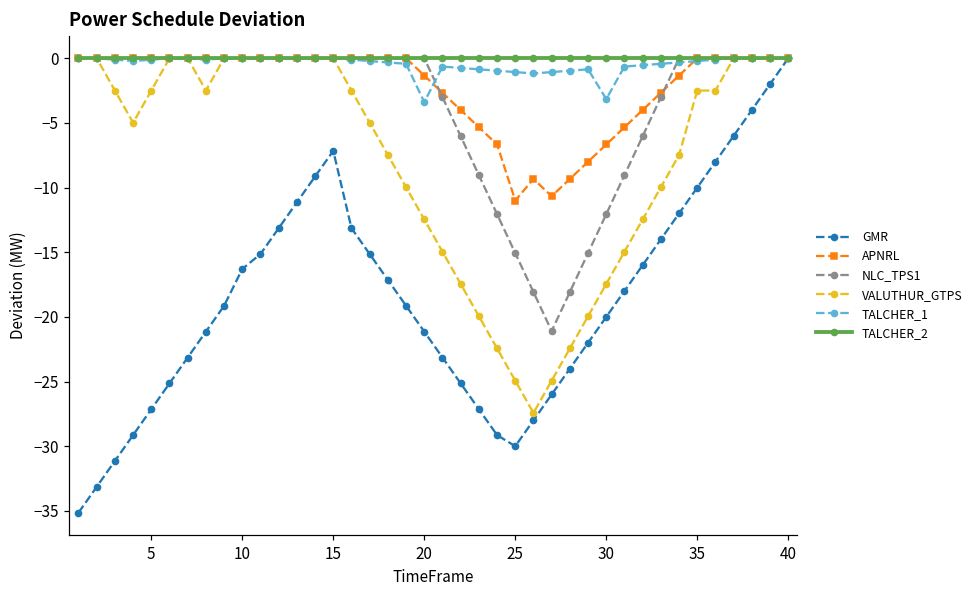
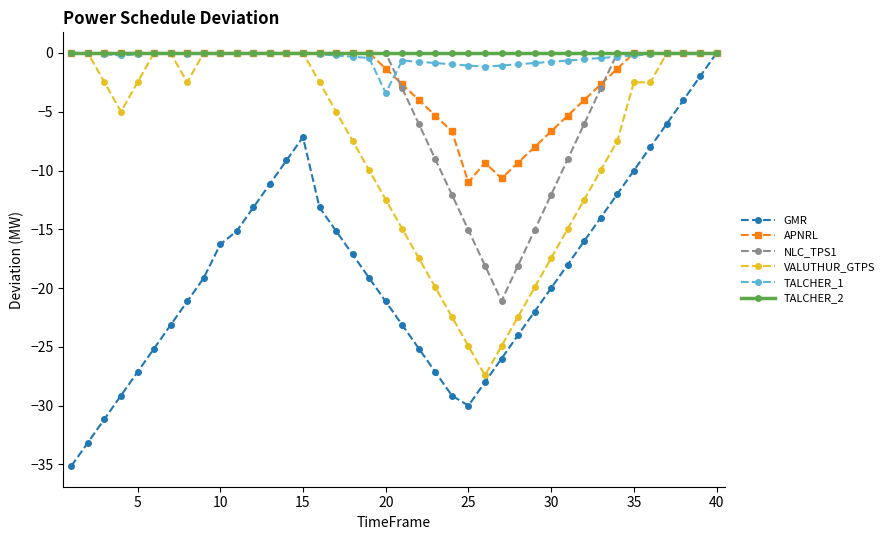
  {
    "GMR": {
      "5": -27.1,
      "10": -16.3,
      "15": -7.2,
      "20": -21.1,
      "25": -30.0,
      "30": -20.0,
      "35": -10.0
    },
    "APNRL": {
      "20": -1.3,
      "25": -11.0,
      "30": -6.7
    },
    "NLC_TPS1": {
      "25": -15.1,
      "30": -12.1
    },
    "VALUTHUR_GTPS": {
      "5": -2.5,
      "20": -12.5,
      "25": -24.9,
      "30": -17.5,
      "35": -2.5
    },
    "TALCHER_1": {
      "20": -3.4,
      "25": -1.1,
-     "30": -3.2
+     "30": -0.7
    },
    "TALCHER_2": {
      "25": 0.0,
      "30": 0.0
    }
  }
